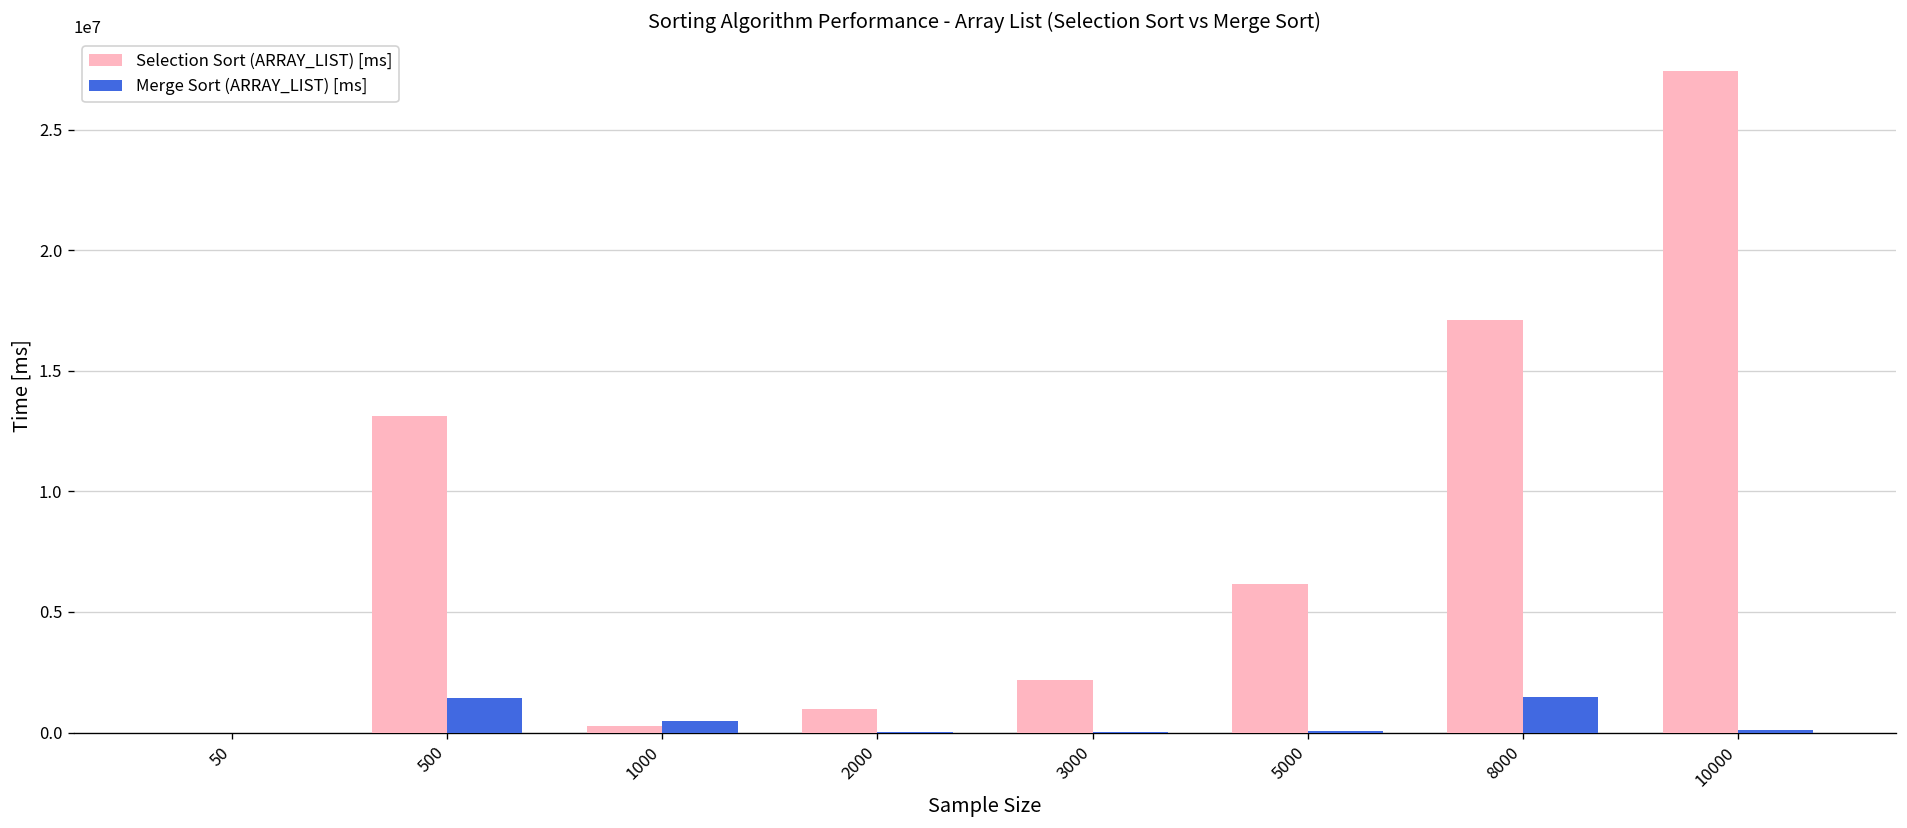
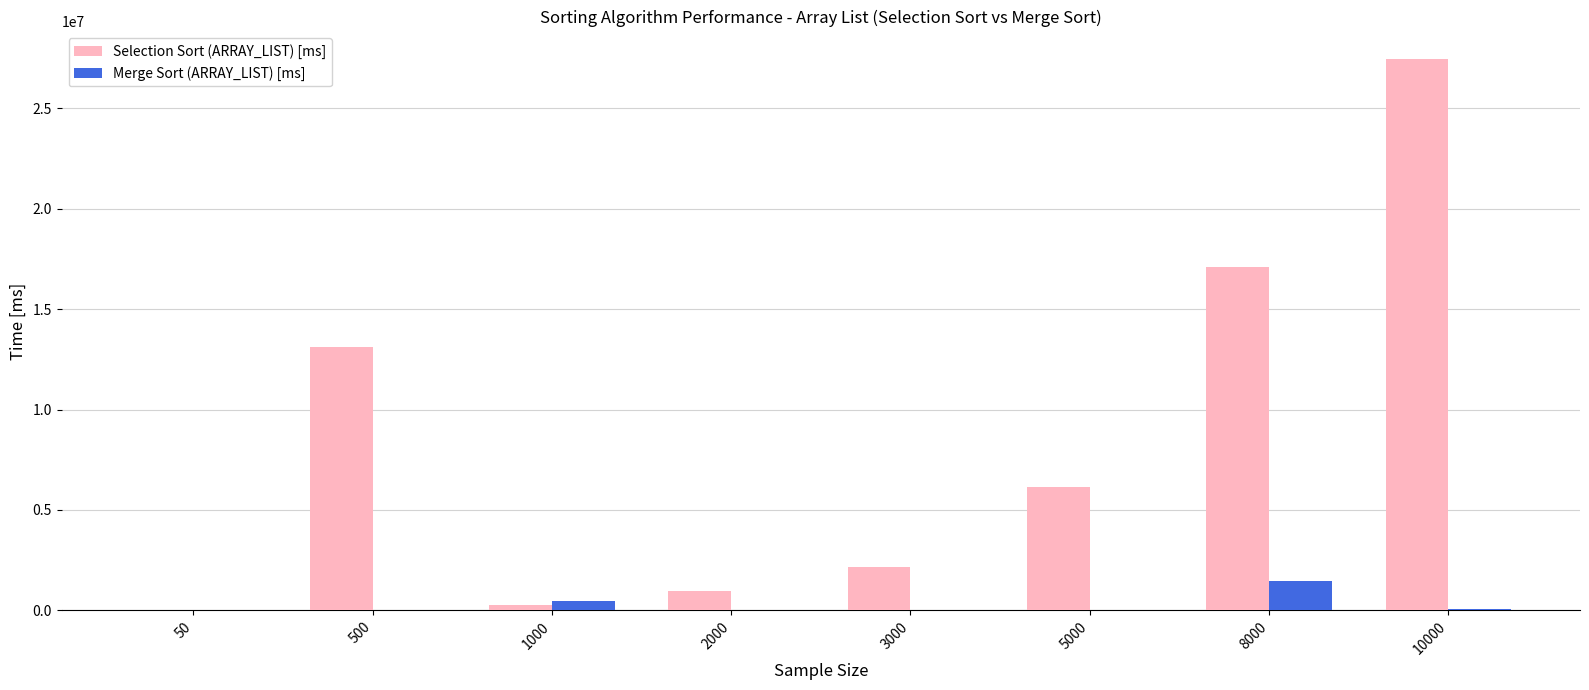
  {
    "Selection Sort (ARRAY_LIST) [ms]": {
      "500": 13100000,
      "1000": 300000,
      "2000": 1000000,
      "3000": 2200000,
      "5000": 6200000,
      "8000": 17100000,
      "10000": 27400000
    },
    "Merge Sort (ARRAY_LIST) [ms]": {
-     "500": 1400000,
+     "500": 0,
      "1000": 500000,
      "8000": 1500000
    }
  }
